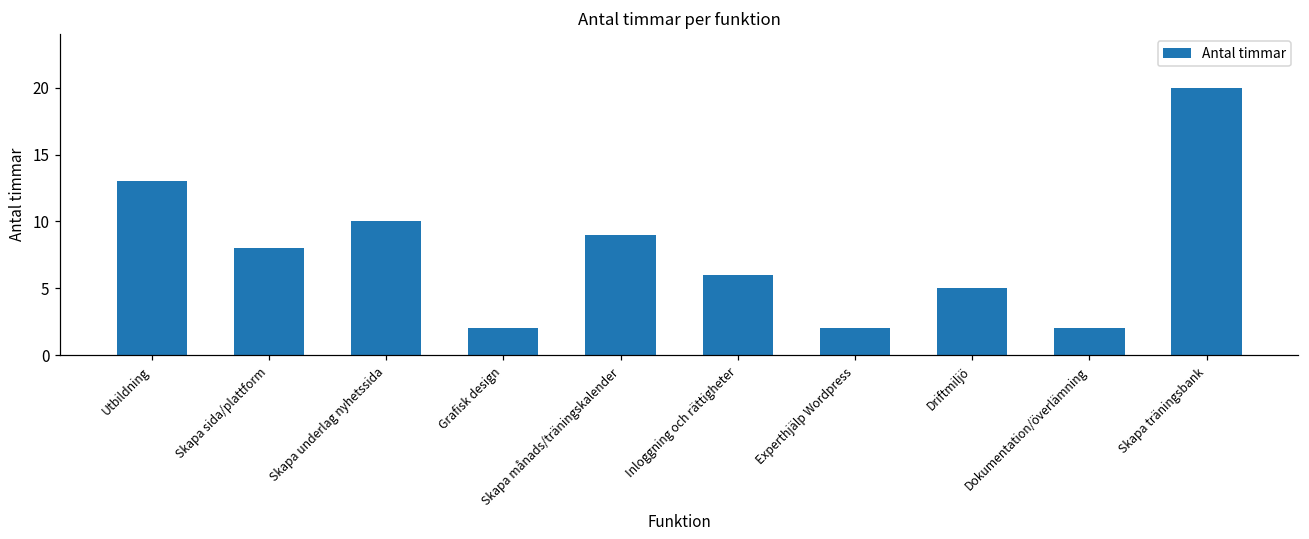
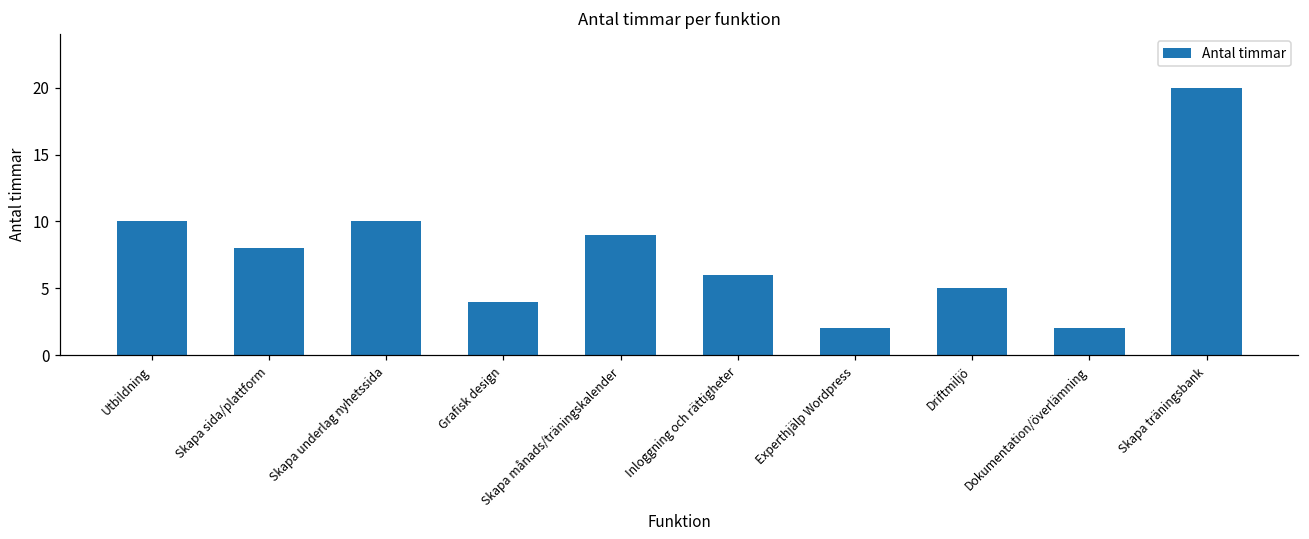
  {
-   "Utbildning": 13,
+   "Utbildning": 10,
    "Skapa sida/plattform": 8,
    "Skapa underlag nyhetssida": 10,
-   "Grafisk design": 2,
+   "Grafisk design": 4,
    "Skapa månads/träningskalender": 9,
    "Inloggning och rättigheter": 6,
    "Experthjälp Wordpress": 2,
    "Driftmiljö": 5,
    "Dokumentation/överlämning": 2,
    "Skapa träningsbank": 20
  }
